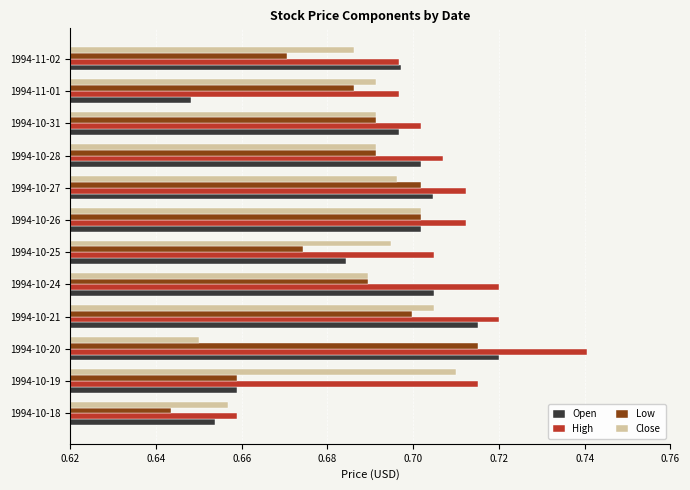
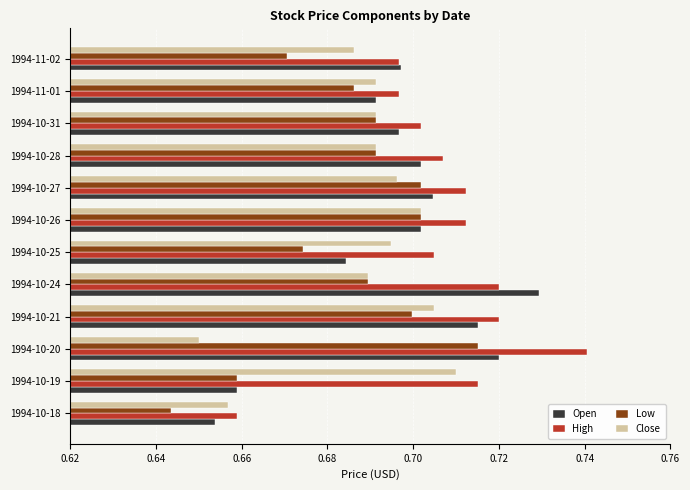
  {
    "Open": {
      "1994-11-02": 0.697,
-     "1994-11-01": 0.648,
+     "1994-11-01": 0.691,
      "1994-10-31": 0.697,
      "1994-10-28": 0.702,
      "1994-10-27": 0.705,
      "1994-10-26": 0.702,
      "1994-10-25": 0.684,
-     "1994-10-24": 0.705,
+     "1994-10-24": 0.729,
      "1994-10-21": 0.715,
      "1994-10-20": 0.720,
      "1994-10-19": 0.659,
      "1994-10-18": 0.654
    },
    "Close": {
      "1994-11-02": 0.686,
      "1994-11-01": 0.691,
      "1994-10-31": 0.691,
      "1994-10-28": 0.691,
      "1994-10-27": 0.696,
      "1994-10-26": 0.702,
      "1994-10-25": 0.695,
      "1994-10-24": 0.690,
      "1994-10-21": 0.705,
      "1994-10-20": 0.650,
      "1994-10-19": 0.710,
      "1994-10-18": 0.657
    }
  }
